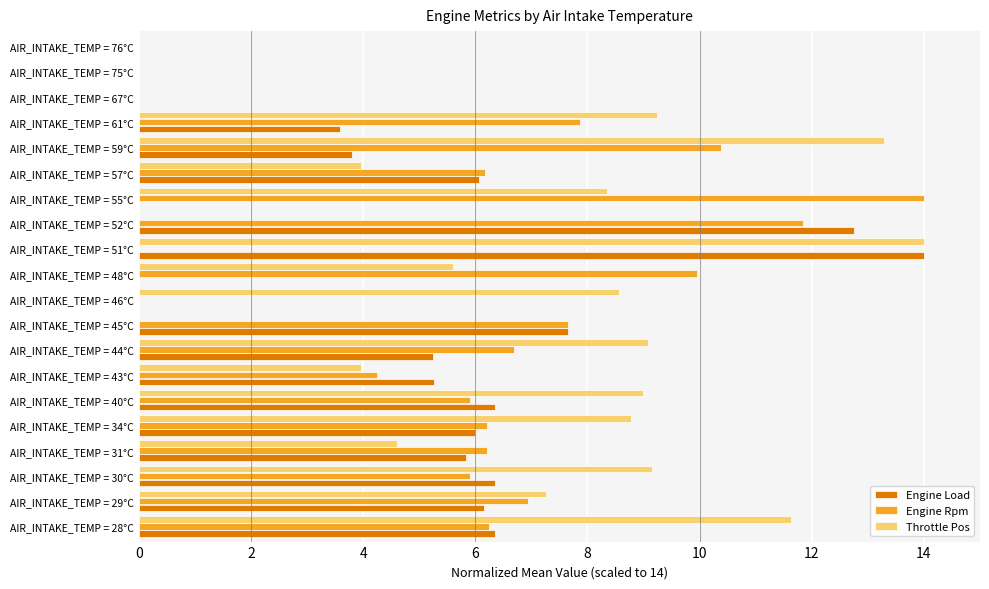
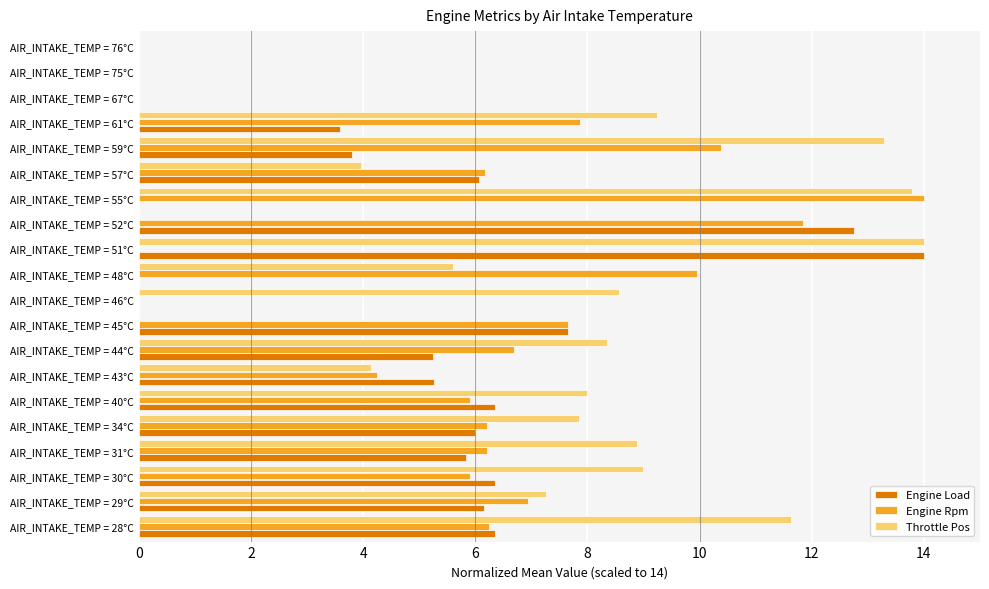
  {
    "Throttle Pos": {
      "AIR_INTAKE_TEMP = 76°C": 0.0,
      "AIR_INTAKE_TEMP = 75°C": 0.0,
      "AIR_INTAKE_TEMP = 67°C": 0.0,
      "AIR_INTAKE_TEMP = 61°C": 9.2,
      "AIR_INTAKE_TEMP = 59°C": 13.3,
      "AIR_INTAKE_TEMP = 57°C": 4.0,
-     "AIR_INTAKE_TEMP = 55°C": 8.3,
+     "AIR_INTAKE_TEMP = 55°C": 13.8,
      "AIR_INTAKE_TEMP = 52°C": 0.0,
      "AIR_INTAKE_TEMP = 51°C": 14.0,
      "AIR_INTAKE_TEMP = 48°C": 5.6,
      "AIR_INTAKE_TEMP = 46°C": 8.6,
      "AIR_INTAKE_TEMP = 45°C": 0.0,
-     "AIR_INTAKE_TEMP = 44°C": 9.1,
-     "AIR_INTAKE_TEMP = 43°C": 4.0,
-     "AIR_INTAKE_TEMP = 40°C": 9.0,
-     "AIR_INTAKE_TEMP = 34°C": 8.8,
-     "AIR_INTAKE_TEMP = 31°C": 4.6,
-     "AIR_INTAKE_TEMP = 30°C": 9.1,
+     "AIR_INTAKE_TEMP = 44°C": 8.4,
+     "AIR_INTAKE_TEMP = 43°C": 4.1,
+     "AIR_INTAKE_TEMP = 40°C": 8.0,
+     "AIR_INTAKE_TEMP = 34°C": 7.8,
+     "AIR_INTAKE_TEMP = 31°C": 8.9,
+     "AIR_INTAKE_TEMP = 30°C": 9.0,
      "AIR_INTAKE_TEMP = 29°C": 7.3,
      "AIR_INTAKE_TEMP = 28°C": 11.6
    }
  }
